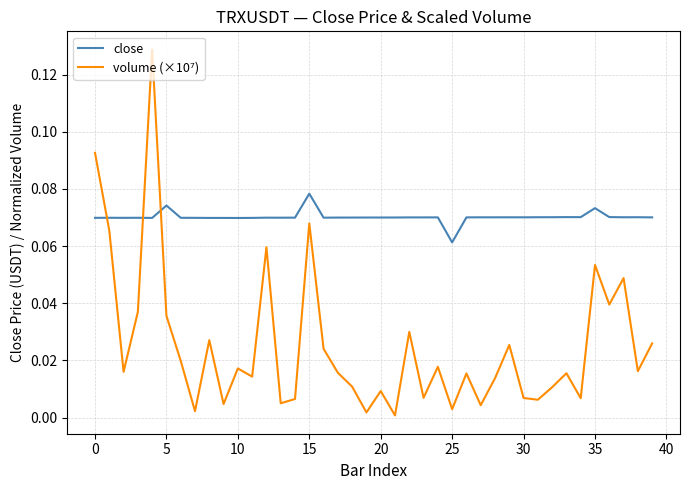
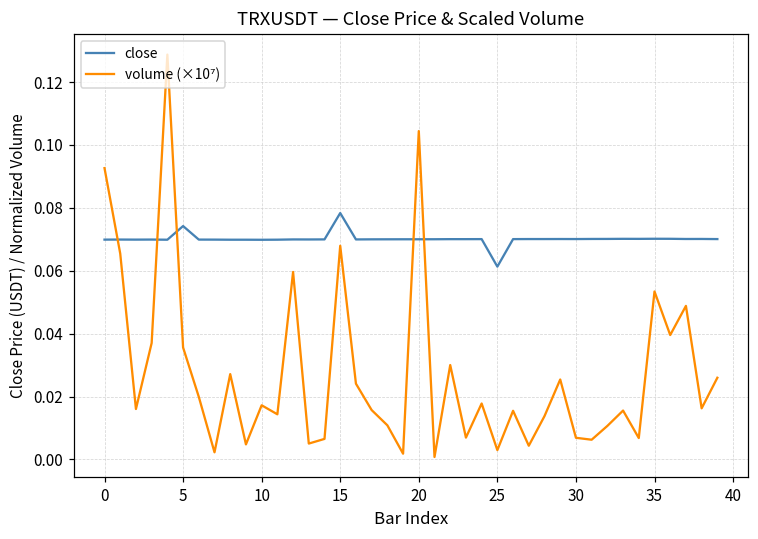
  {
    "close": {
      "0": 0.070,
      "5": 0.074,
      "10": 0.070,
      "15": 0.078,
      "20": 0.070,
      "25": 0.061,
      "30": 0.070,
-     "35": 0.073
+     "35": 0.070
    },
    "volume (×10⁷)": {
      "0": 0.093,
      "5": 0.036,
      "10": 0.017,
      "15": 0.068,
-     "20": 0.009,
+     "20": 0.104,
      "25": 0.003,
      "30": 0.007,
      "35": 0.053
    }
  }
